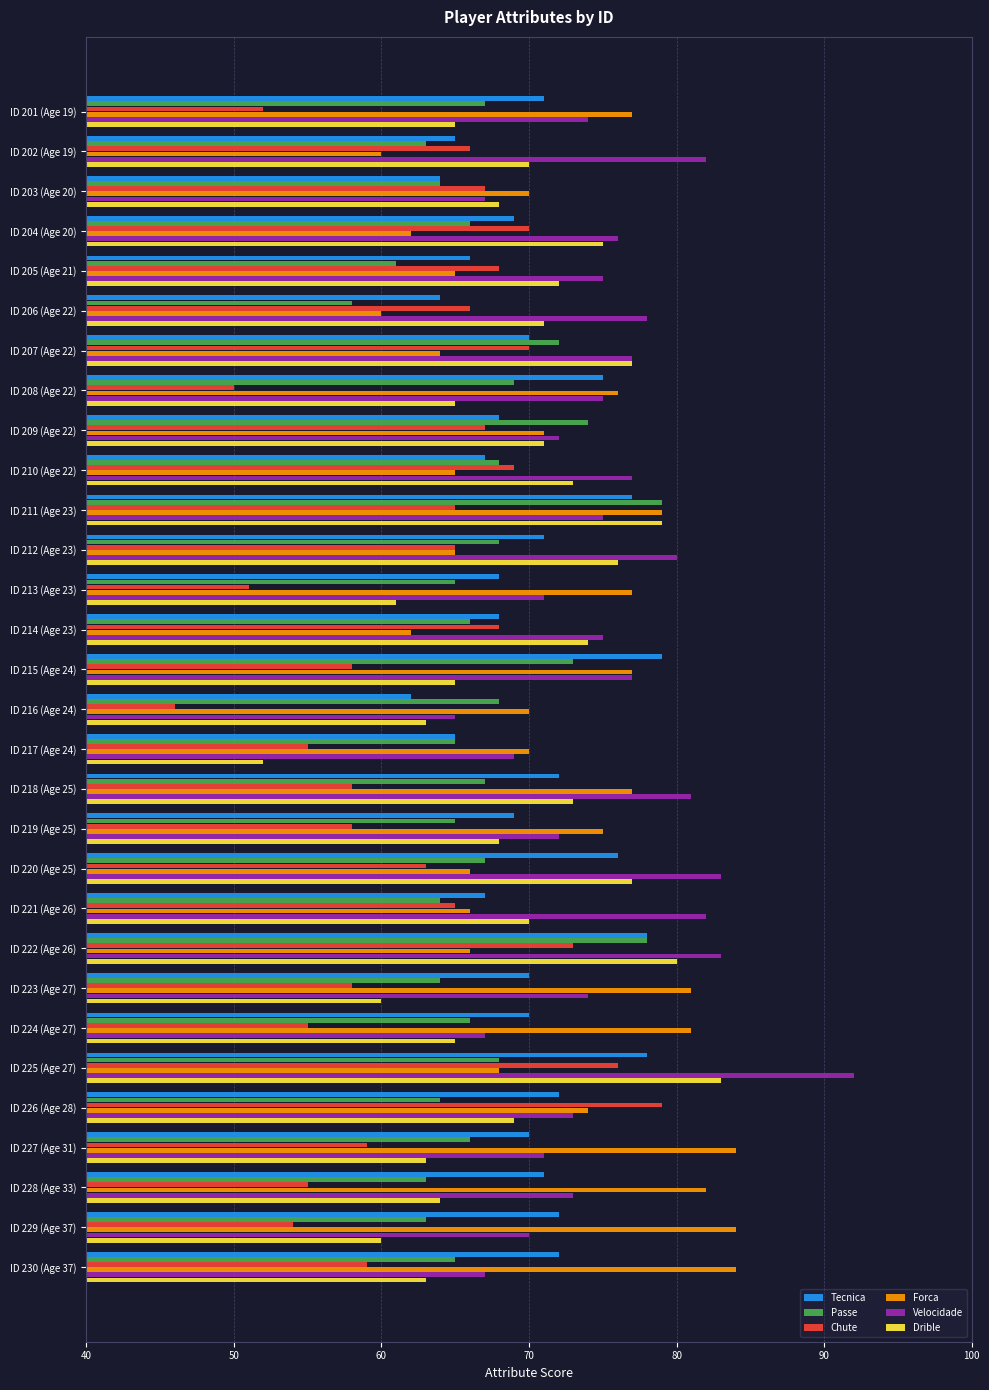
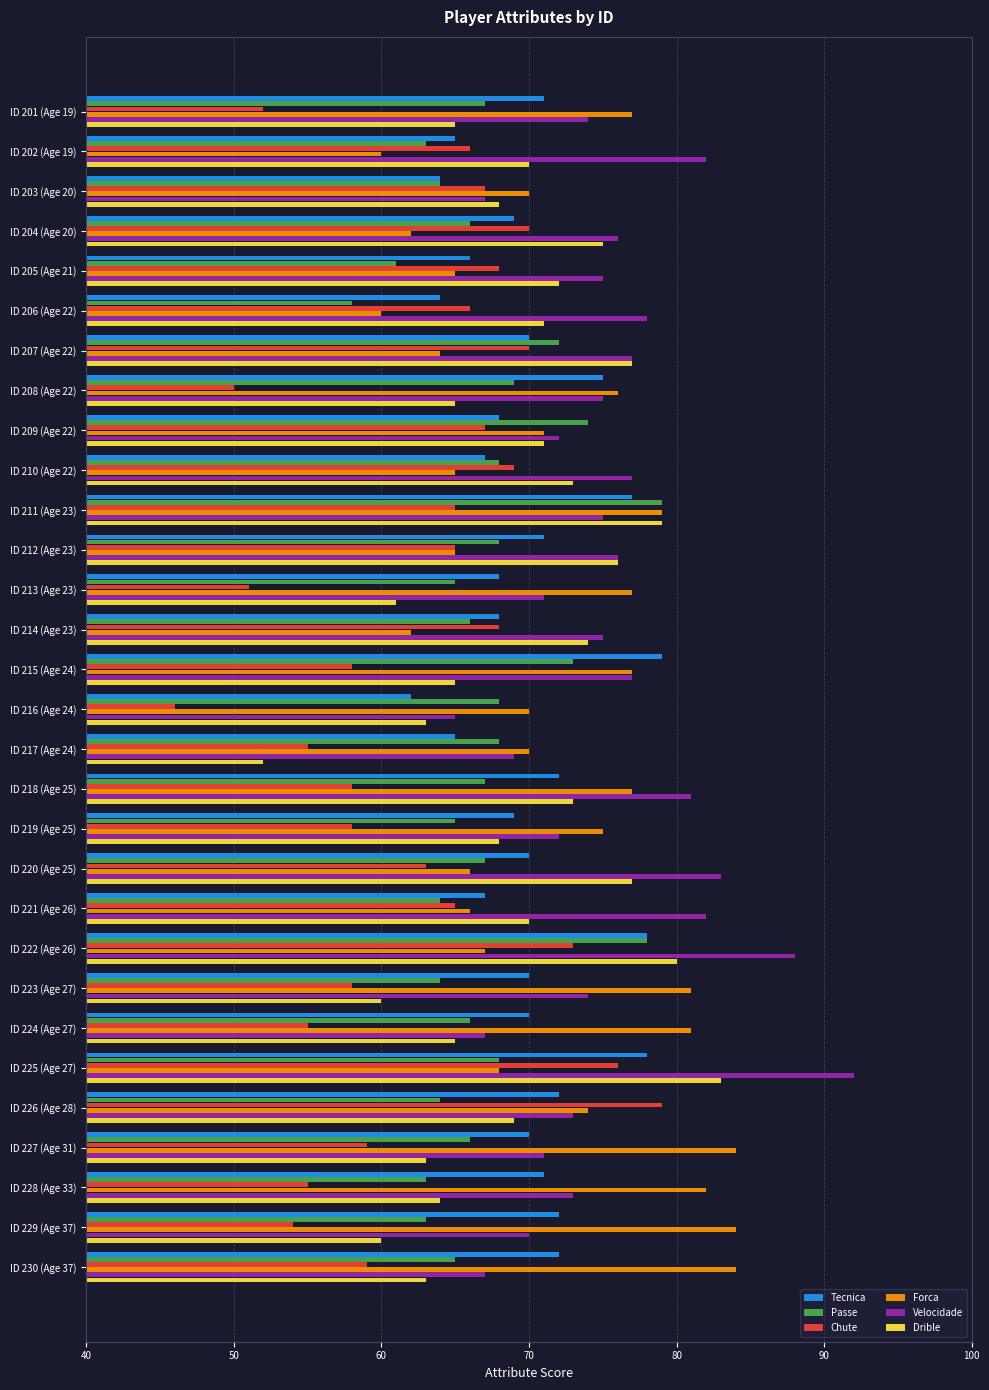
  {
    "Tecnica": {
      "ID 201 (Age 19)": 71,
      "ID 202 (Age 19)": 65,
      "ID 203 (Age 20)": 64,
      "ID 204 (Age 20)": 69,
      "ID 205 (Age 21)": 66,
      "ID 206 (Age 22)": 64,
      "ID 207 (Age 22)": 70,
      "ID 208 (Age 22)": 75,
      "ID 209 (Age 22)": 68,
      "ID 210 (Age 22)": 67,
      "ID 211 (Age 23)": 77,
      "ID 212 (Age 23)": 71,
      "ID 213 (Age 23)": 68,
      "ID 214 (Age 23)": 68,
      "ID 215 (Age 24)": 79,
      "ID 216 (Age 24)": 62,
      "ID 217 (Age 24)": 65,
      "ID 218 (Age 25)": 72,
      "ID 219 (Age 25)": 69,
-     "ID 220 (Age 25)": 76,
+     "ID 220 (Age 25)": 70,
      "ID 221 (Age 26)": 67,
      "ID 222 (Age 26)": 78,
      "ID 223 (Age 27)": 70,
      "ID 224 (Age 27)": 70,
      "ID 225 (Age 27)": 78,
      "ID 226 (Age 28)": 72,
      "ID 227 (Age 31)": 70,
      "ID 228 (Age 33)": 71,
      "ID 229 (Age 37)": 72,
      "ID 230 (Age 37)": 72
    },
    "Passe": {
      "ID 201 (Age 19)": 67,
      "ID 202 (Age 19)": 63,
      "ID 203 (Age 20)": 64,
      "ID 204 (Age 20)": 66,
      "ID 205 (Age 21)": 61,
      "ID 206 (Age 22)": 58,
      "ID 207 (Age 22)": 72,
      "ID 208 (Age 22)": 69,
      "ID 209 (Age 22)": 74,
      "ID 210 (Age 22)": 68,
      "ID 211 (Age 23)": 79,
      "ID 212 (Age 23)": 68,
      "ID 213 (Age 23)": 65,
      "ID 214 (Age 23)": 66,
      "ID 215 (Age 24)": 73,
      "ID 216 (Age 24)": 68,
-     "ID 217 (Age 24)": 65,
+     "ID 217 (Age 24)": 68,
      "ID 218 (Age 25)": 67,
      "ID 219 (Age 25)": 65,
      "ID 220 (Age 25)": 67,
      "ID 221 (Age 26)": 64,
      "ID 222 (Age 26)": 78,
      "ID 223 (Age 27)": 64,
      "ID 224 (Age 27)": 66,
      "ID 225 (Age 27)": 68,
      "ID 226 (Age 28)": 64,
      "ID 227 (Age 31)": 66,
      "ID 228 (Age 33)": 63,
      "ID 229 (Age 37)": 63,
      "ID 230 (Age 37)": 65
    },
    "Chute": {
      "ID 201 (Age 19)": 52,
      "ID 202 (Age 19)": 66,
      "ID 203 (Age 20)": 67,
      "ID 204 (Age 20)": 70,
      "ID 205 (Age 21)": 68,
      "ID 206 (Age 22)": 66,
      "ID 207 (Age 22)": 70,
      "ID 208 (Age 22)": 50,
      "ID 209 (Age 22)": 67,
      "ID 210 (Age 22)": 69,
      "ID 211 (Age 23)": 65,
      "ID 212 (Age 23)": 65,
      "ID 213 (Age 23)": 51,
      "ID 214 (Age 23)": 68,
      "ID 215 (Age 24)": 58,
      "ID 216 (Age 24)": 46,
      "ID 217 (Age 24)": 55,
      "ID 218 (Age 25)": 58,
      "ID 219 (Age 25)": 58,
      "ID 220 (Age 25)": 63,
      "ID 221 (Age 26)": 65,
      "ID 222 (Age 26)": 73,
      "ID 223 (Age 27)": 58,
      "ID 224 (Age 27)": 55,
      "ID 225 (Age 27)": 76,
      "ID 226 (Age 28)": 79,
      "ID 227 (Age 31)": 59,
      "ID 228 (Age 33)": 55,
      "ID 229 (Age 37)": 54,
      "ID 230 (Age 37)": 59
    },
    "Forca": {
      "ID 201 (Age 19)": 77,
      "ID 202 (Age 19)": 60,
      "ID 203 (Age 20)": 70,
      "ID 204 (Age 20)": 62,
      "ID 205 (Age 21)": 65,
      "ID 206 (Age 22)": 60,
      "ID 207 (Age 22)": 64,
      "ID 208 (Age 22)": 76,
      "ID 209 (Age 22)": 71,
      "ID 210 (Age 22)": 65,
      "ID 211 (Age 23)": 79,
      "ID 212 (Age 23)": 65,
      "ID 213 (Age 23)": 77,
      "ID 214 (Age 23)": 62,
      "ID 215 (Age 24)": 77,
      "ID 216 (Age 24)": 70,
      "ID 217 (Age 24)": 70,
      "ID 218 (Age 25)": 77,
      "ID 219 (Age 25)": 75,
      "ID 220 (Age 25)": 66,
      "ID 221 (Age 26)": 66,
-     "ID 222 (Age 26)": 66,
+     "ID 222 (Age 26)": 67,
      "ID 223 (Age 27)": 81,
      "ID 224 (Age 27)": 81,
      "ID 225 (Age 27)": 68,
      "ID 226 (Age 28)": 74,
      "ID 227 (Age 31)": 84,
      "ID 228 (Age 33)": 82,
      "ID 229 (Age 37)": 84,
      "ID 230 (Age 37)": 84
    },
    "Velocidade": {
      "ID 201 (Age 19)": 74,
      "ID 202 (Age 19)": 82,
      "ID 203 (Age 20)": 67,
      "ID 204 (Age 20)": 76,
      "ID 205 (Age 21)": 75,
      "ID 206 (Age 22)": 78,
      "ID 207 (Age 22)": 77,
      "ID 208 (Age 22)": 75,
      "ID 209 (Age 22)": 72,
      "ID 210 (Age 22)": 77,
      "ID 211 (Age 23)": 75,
-     "ID 212 (Age 23)": 80,
+     "ID 212 (Age 23)": 76,
      "ID 213 (Age 23)": 71,
      "ID 214 (Age 23)": 75,
      "ID 215 (Age 24)": 77,
      "ID 216 (Age 24)": 65,
      "ID 217 (Age 24)": 69,
      "ID 218 (Age 25)": 81,
      "ID 219 (Age 25)": 72,
      "ID 220 (Age 25)": 83,
      "ID 221 (Age 26)": 82,
-     "ID 222 (Age 26)": 83,
+     "ID 222 (Age 26)": 88,
      "ID 223 (Age 27)": 74,
      "ID 224 (Age 27)": 67,
      "ID 225 (Age 27)": 92,
      "ID 226 (Age 28)": 73,
      "ID 227 (Age 31)": 71,
      "ID 228 (Age 33)": 73,
      "ID 229 (Age 37)": 70,
      "ID 230 (Age 37)": 67
    },
    "Drible": {
      "ID 201 (Age 19)": 65,
      "ID 202 (Age 19)": 70,
      "ID 203 (Age 20)": 68,
      "ID 204 (Age 20)": 75,
      "ID 205 (Age 21)": 72,
      "ID 206 (Age 22)": 71,
      "ID 207 (Age 22)": 77,
      "ID 208 (Age 22)": 65,
      "ID 209 (Age 22)": 71,
      "ID 210 (Age 22)": 73,
      "ID 211 (Age 23)": 79,
      "ID 212 (Age 23)": 76,
      "ID 213 (Age 23)": 61,
      "ID 214 (Age 23)": 74,
      "ID 215 (Age 24)": 65,
      "ID 216 (Age 24)": 63,
      "ID 217 (Age 24)": 52,
      "ID 218 (Age 25)": 73,
      "ID 219 (Age 25)": 68,
      "ID 220 (Age 25)": 77,
      "ID 221 (Age 26)": 70,
      "ID 222 (Age 26)": 80,
      "ID 223 (Age 27)": 60,
      "ID 224 (Age 27)": 65,
      "ID 225 (Age 27)": 83,
      "ID 226 (Age 28)": 69,
      "ID 227 (Age 31)": 63,
      "ID 228 (Age 33)": 64,
      "ID 229 (Age 37)": 60,
      "ID 230 (Age 37)": 63
    }
  }
